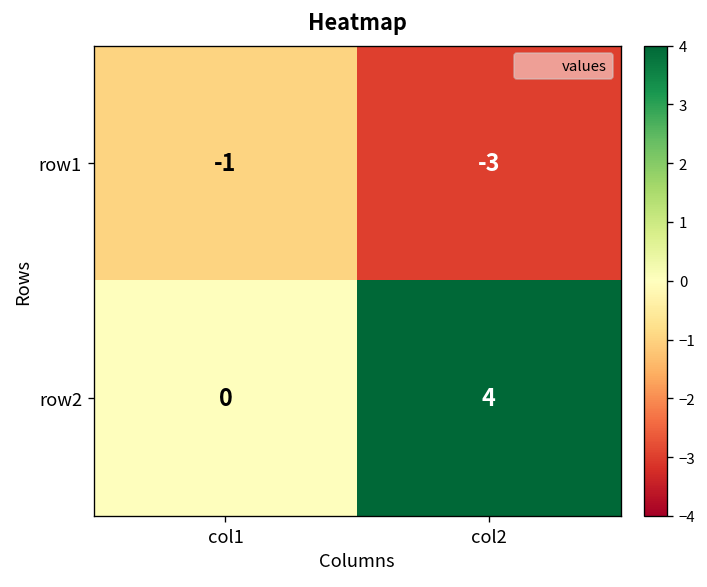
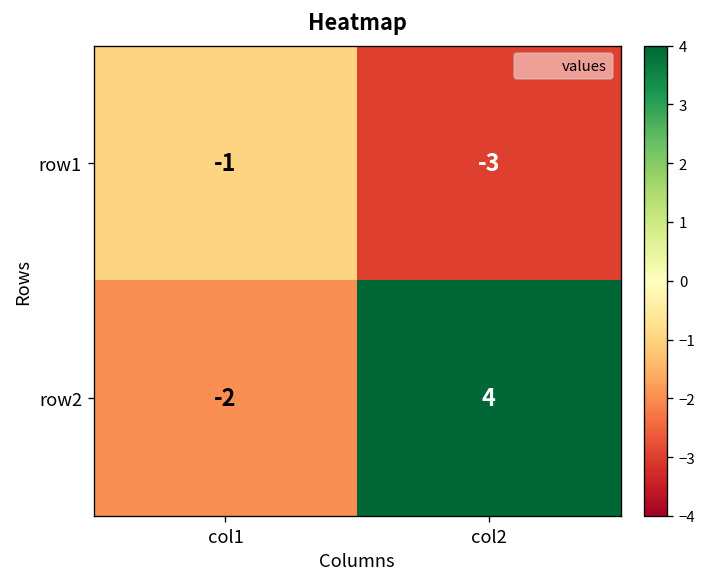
  {
    "row1": {
      "col1": -1,
      "col2": -3
    },
    "row2": {
-     "col1": 0,
+     "col1": -2,
      "col2": 4
    }
  }
